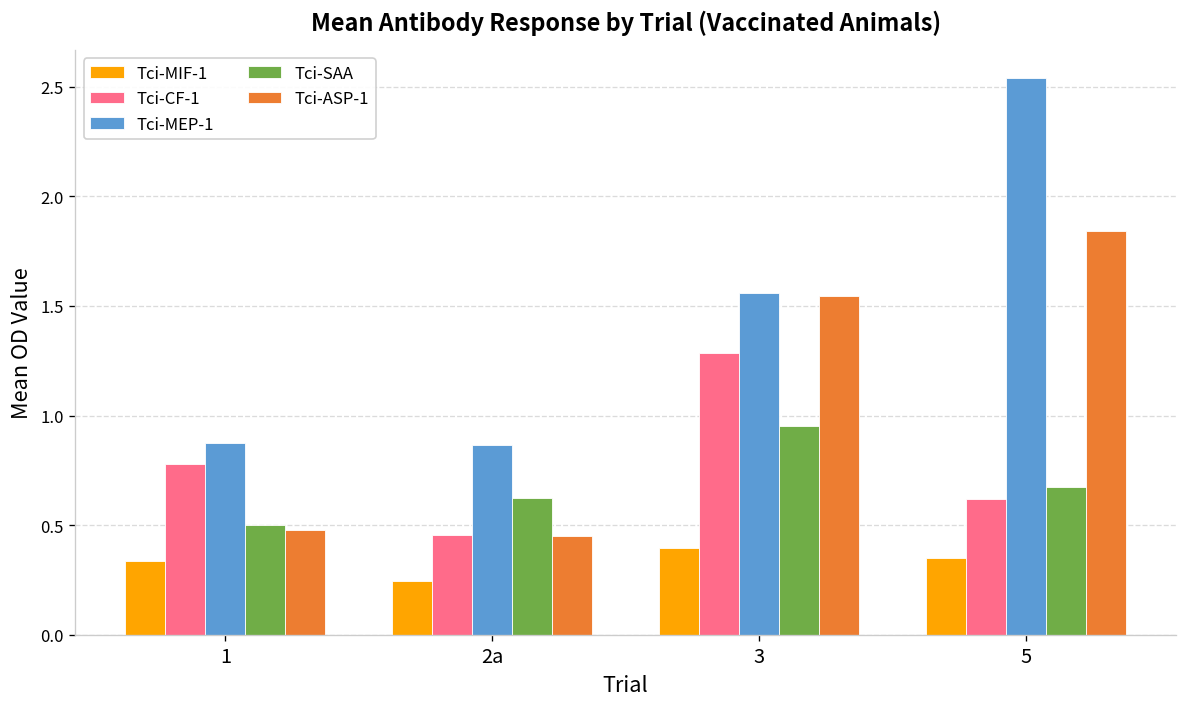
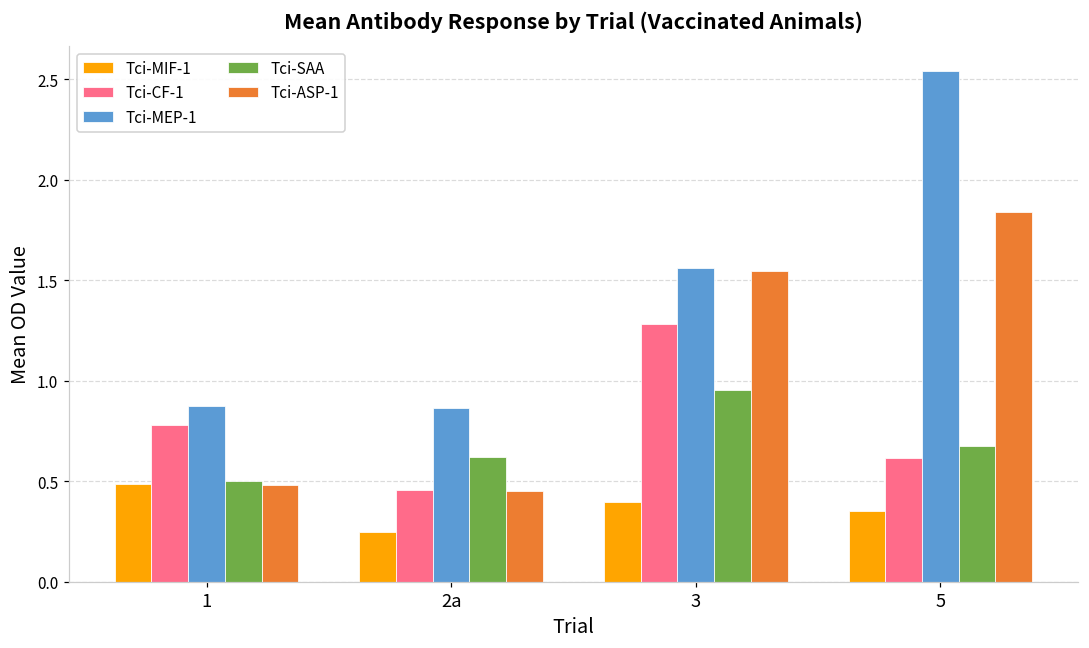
  {
    "Tci-MIF-1": {
-     "1": 0.34,
+     "1": 0.49,
      "2a": 0.25,
      "3": 0.40,
      "5": 0.35
    },
    "Tci-CF-1": {
      "1": 0.78,
      "2a": 0.46,
      "3": 1.28,
      "5": 0.62
    },
    "Tci-MEP-1": {
      "1": 0.88,
      "2a": 0.87,
      "3": 1.56,
      "5": 2.54
    },
    "Tci-SAA": {
      "1": 0.50,
      "2a": 0.62,
      "3": 0.95,
      "5": 0.67
    },
    "Tci-ASP-1": {
      "1": 0.48,
      "2a": 0.45,
      "3": 1.55,
      "5": 1.84
    }
  }
